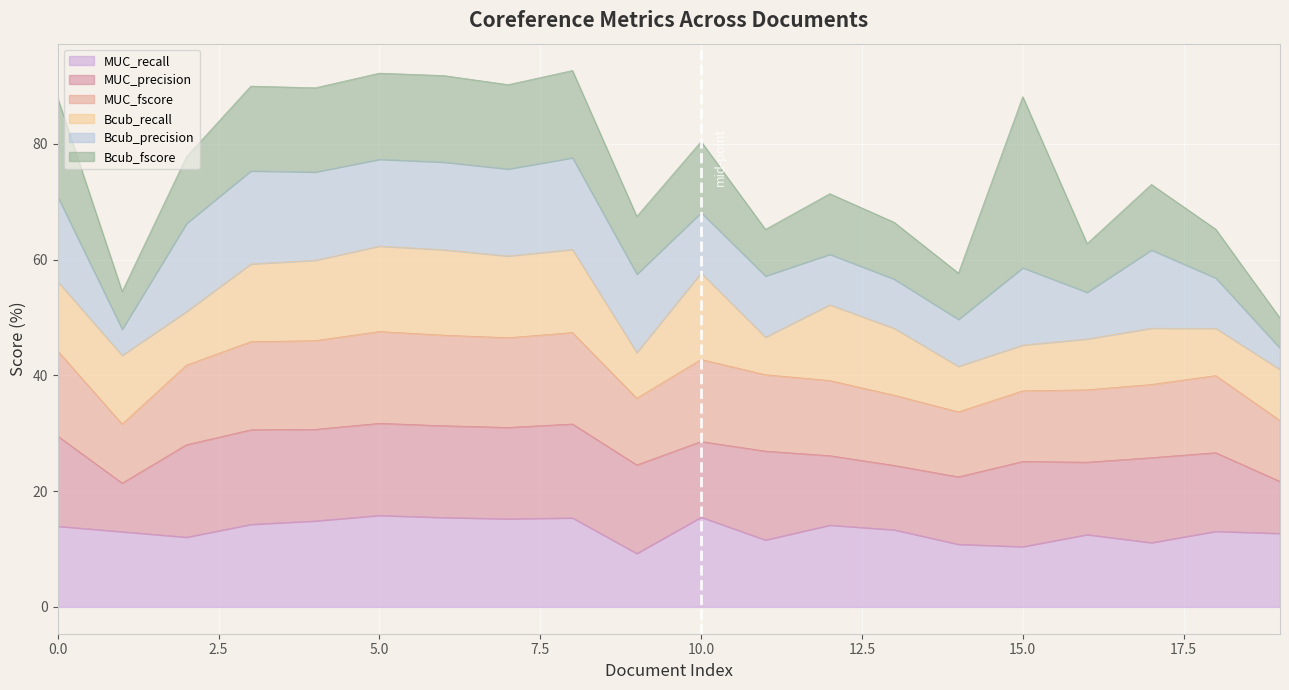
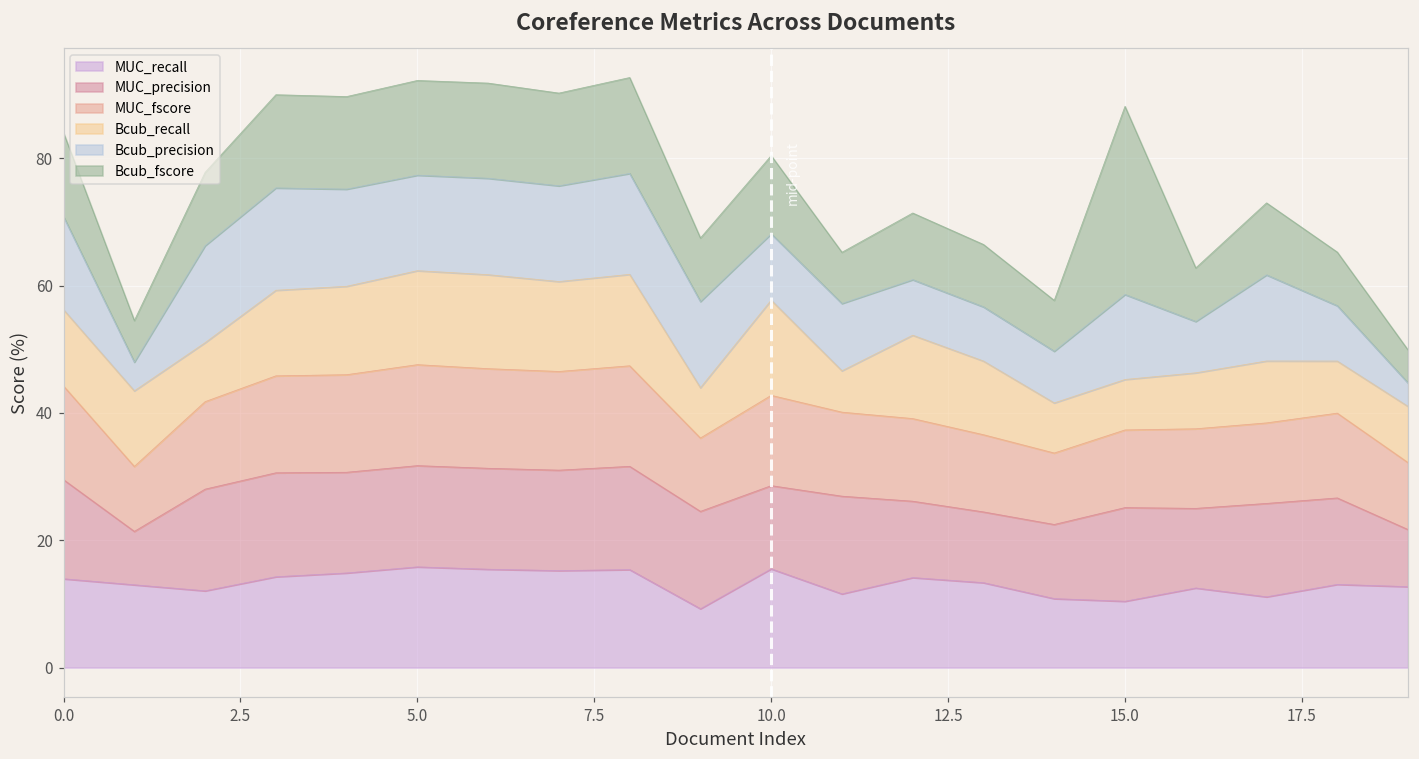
  {
    "Bcub_fscore": {
-     "0.0": 17,
+     "0.0": 13,
      "5.0": 15,
      "10.0": 12,
      "15.0": 30
    }
  }
